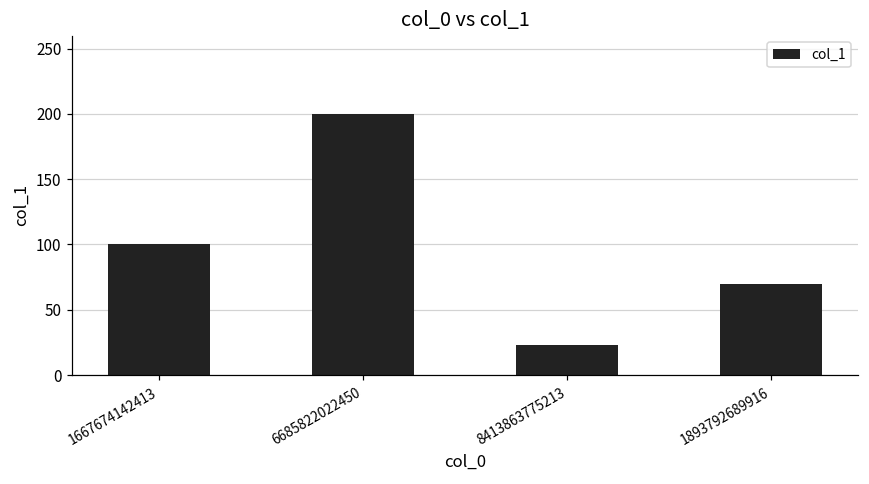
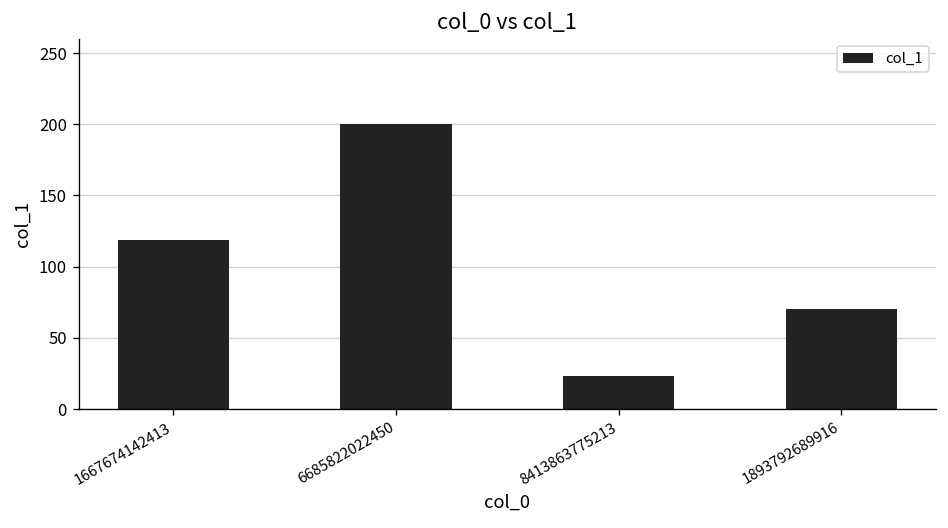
  {
-   "1667674142413": 100,
+   "1667674142413": 119,
    "6685822022450": 200,
    "8413863775213": 23,
    "1893792689916": 70
  }
